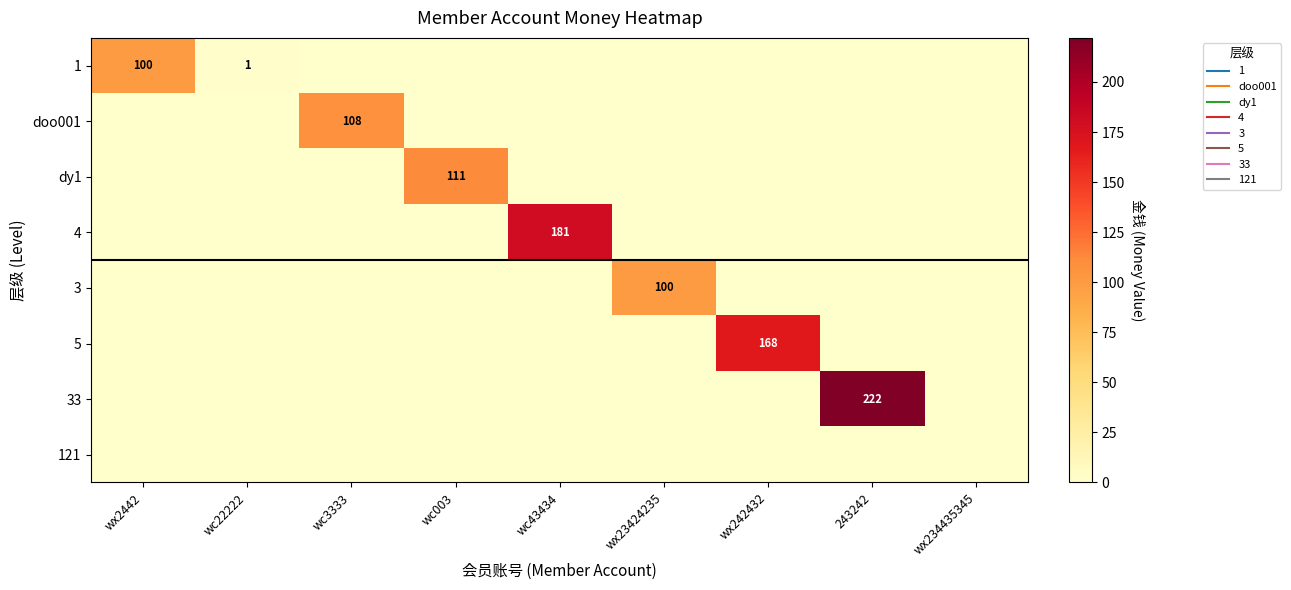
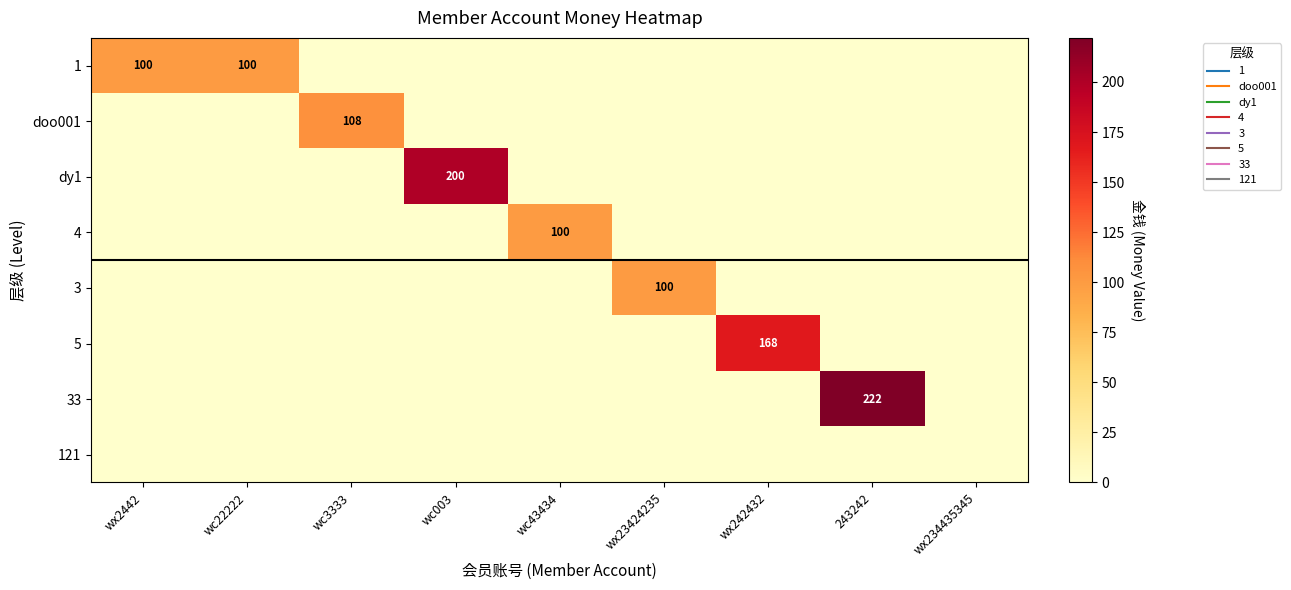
  {
    "1": {
      "wx2442": 100,
-     "wc22222": 1
+     "wc22222": 100
    },
    "doo001": {
      "wc3333": 108
    },
    "dy1": {
-     "wc003": 111
+     "wc003": 200
    },
    "4": {
-     "wc43434": 181
+     "wc43434": 100
    },
    "3": {
      "wx23424235": 100
    },
    "5": {
      "wx242432": 168
    },
    "33": {
      "243242": 222
    }
  }
